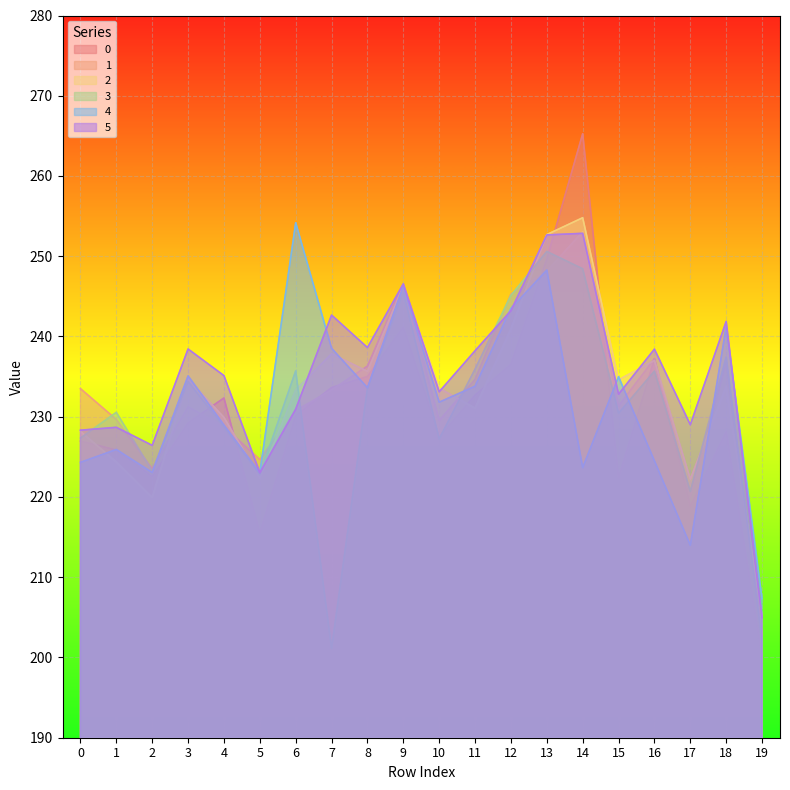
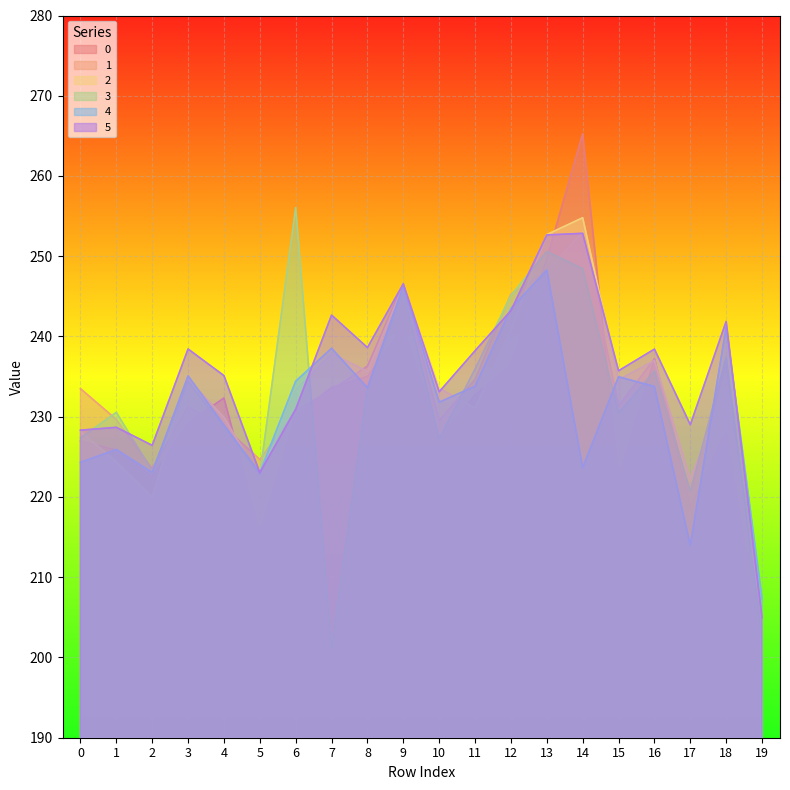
  {
    "3": {
      "0": 227,
      "1": 231,
-     "6": 236,
+     "6": 256,
      "7": 201,
      "9": 245,
      "11": 236,
      "13": 251,
      "14": 248,
      "15": 230,
      "16": 236,
      "17": 221,
      "18": 237,
      "19": 202
    },
    "4": {
      "0": 224,
      "3": 235,
-     "6": 254,
+     "6": 234,
      "7": 239,
      "10": 232,
      "11": 234,
      "14": 224,
      "15": 235,
-     "16": 224,
+     "16": 234,
      "17": 214,
      "18": 241,
      "19": 207
    },
    "5": {
      "1": 229,
      "2": 226,
      "3": 238,
      "4": 235,
      "7": 243,
      "8": 239,
      "10": 233,
      "11": 238,
-     "15": 233,
+     "15": 236,
      "16": 238,
      "17": 229,
      "18": 242
    }
  }
